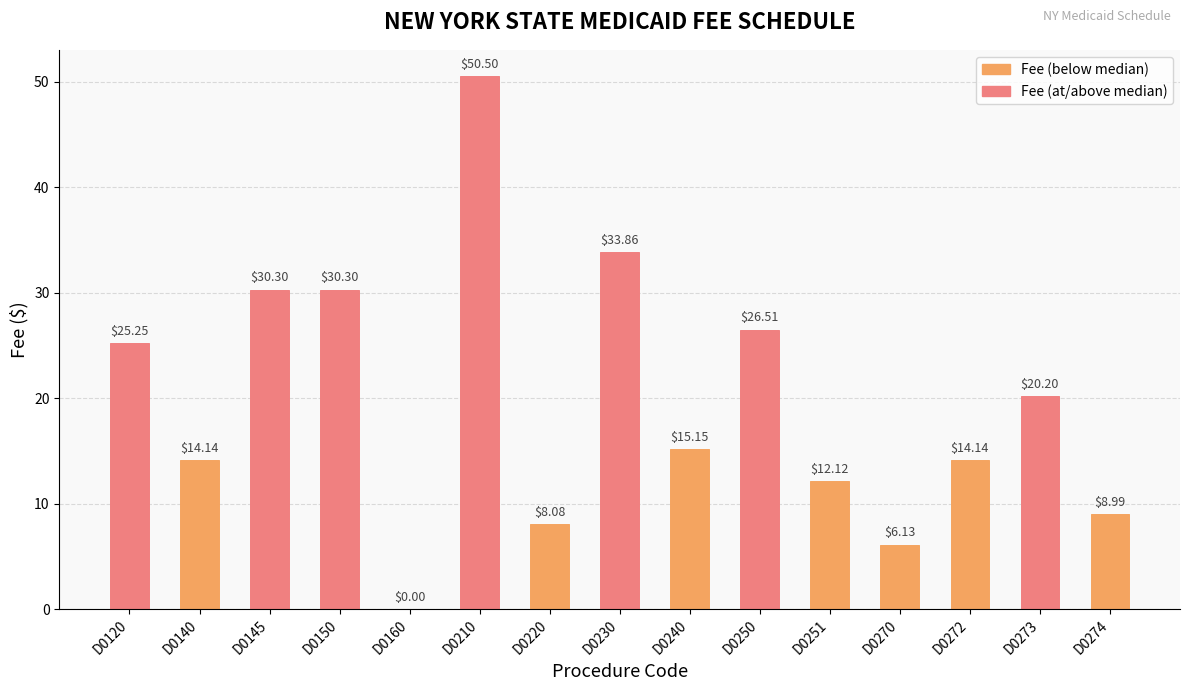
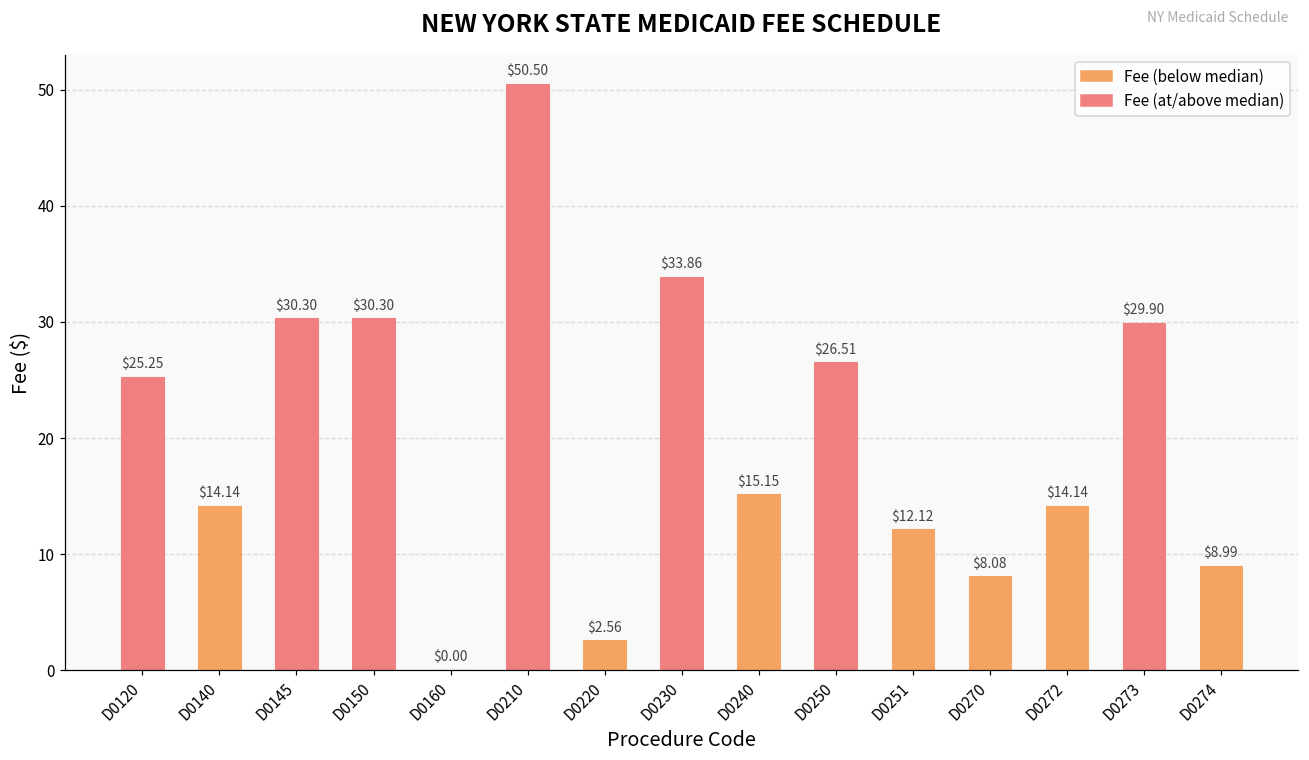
  {
    "D0120": "$25.25",
    "D0140": "$14.14",
    "D0145": "$30.30",
    "D0150": "$30.30",
    "D0160": "$0.00",
    "D0210": "$50.50",
-   "D0220": "$8.08",
+   "D0220": "$2.56",
    "D0230": "$33.86",
    "D0240": "$15.15",
    "D0250": "$26.51",
    "D0251": "$12.12",
-   "D0270": "$6.13",
+   "D0270": "$8.08",
    "D0272": "$14.14",
-   "D0273": "$20.20",
+   "D0273": "$29.90",
    "D0274": "$8.99"
  }
